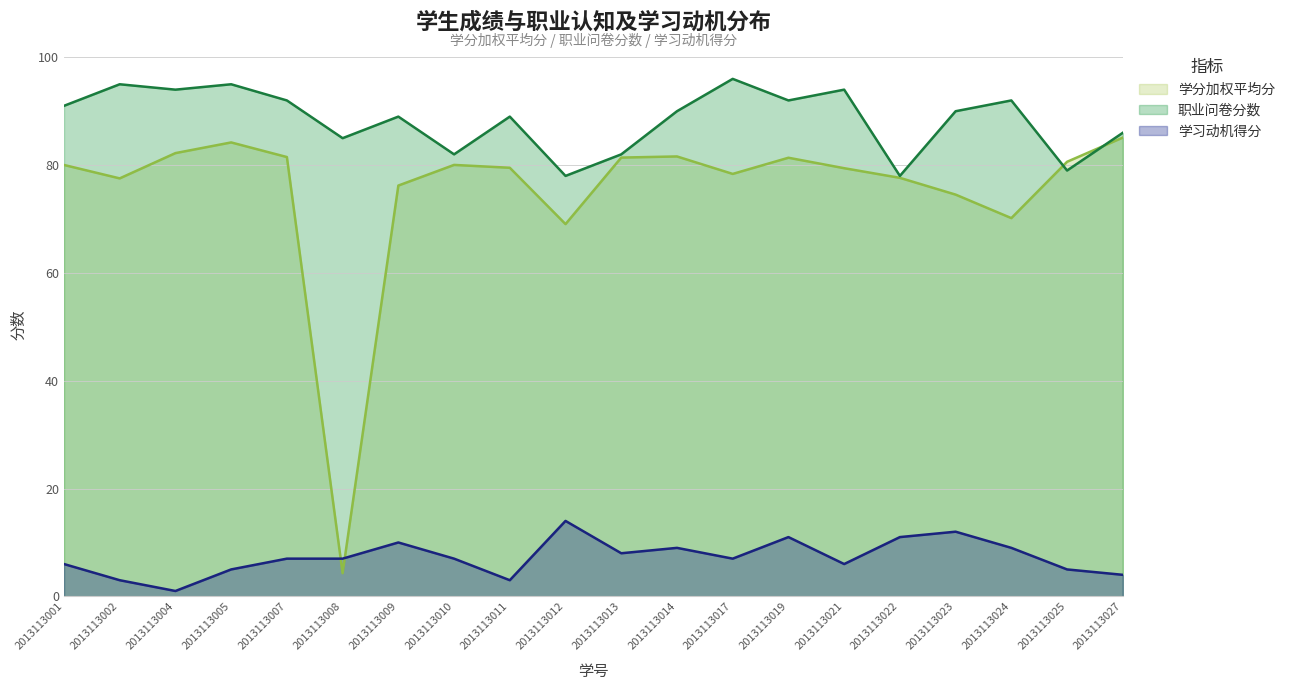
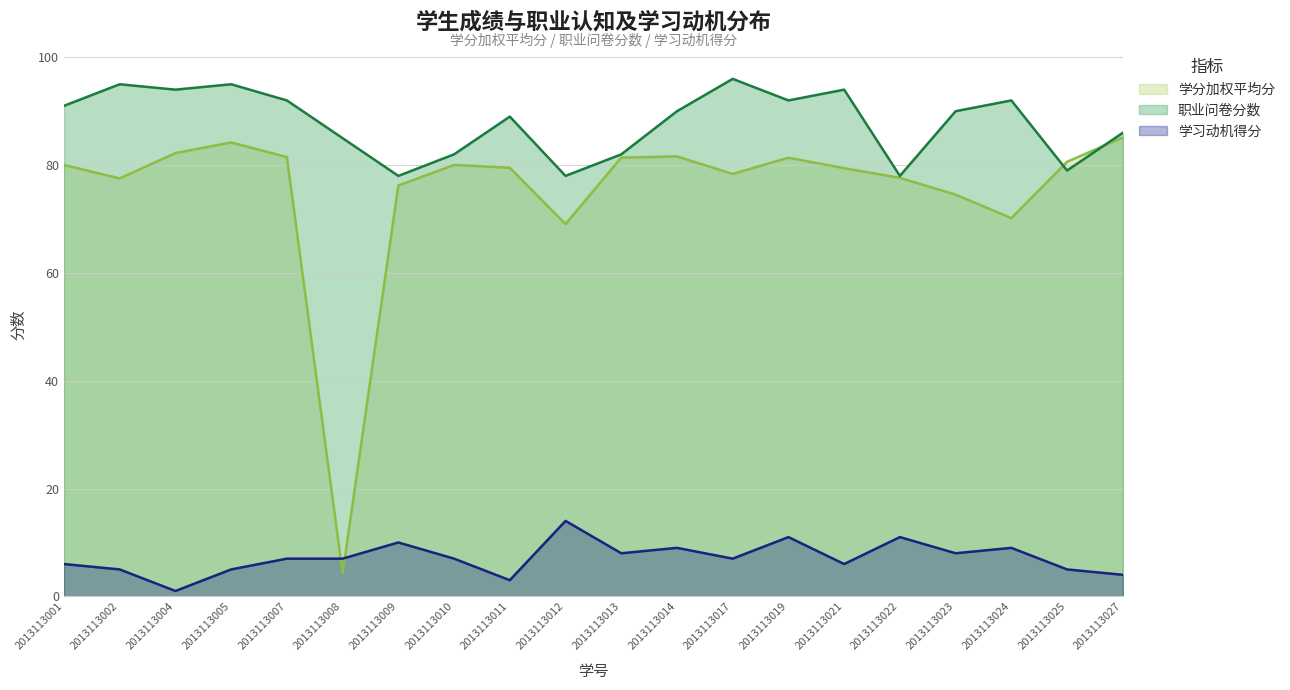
  {
    "学分加权平均分": {
      "2013113001": 80,
      "2013113002": 78,
      "2013113004": 82,
      "2013113005": 84,
      "2013113007": 82,
      "2013113008": 4,
      "2013113009": 76,
      "2013113010": 80,
      "2013113011": 80,
      "2013113012": 69,
      "2013113013": 81,
      "2013113014": 82,
      "2013113017": 78,
      "2013113019": 81,
      "2013113021": 79,
      "2013113023": 75,
      "2013113024": 70,
      "2013113025": 81,
      "2013113027": 85
    },
    "职业问卷分数": {
      "2013113001": 91,
      "2013113002": 95,
      "2013113004": 94,
      "2013113005": 95,
      "2013113007": 92,
      "2013113008": 85,
-     "2013113009": 89,
+     "2013113009": 78,
      "2013113010": 82,
      "2013113011": 89,
      "2013113012": 78,
      "2013113013": 82,
      "2013113014": 90,
      "2013113017": 96,
      "2013113019": 92,
      "2013113021": 94,
      "2013113023": 90,
      "2013113024": 92,
      "2013113025": 79,
      "2013113027": 86
    },
    "学习动机得分": {
      "2013113001": 6,
-     "2013113002": 3,
+     "2013113002": 5,
      "2013113004": 1,
      "2013113005": 5,
      "2013113007": 7,
      "2013113008": 7,
      "2013113009": 10,
      "2013113010": 7,
      "2013113011": 3,
      "2013113012": 14,
      "2013113013": 8,
      "2013113014": 9,
      "2013113017": 7,
      "2013113019": 11,
      "2013113021": 6,
      "2013113022": 11,
-     "2013113023": 12,
+     "2013113023": 8,
      "2013113024": 9,
      "2013113025": 5,
      "2013113027": 4
    }
  }
